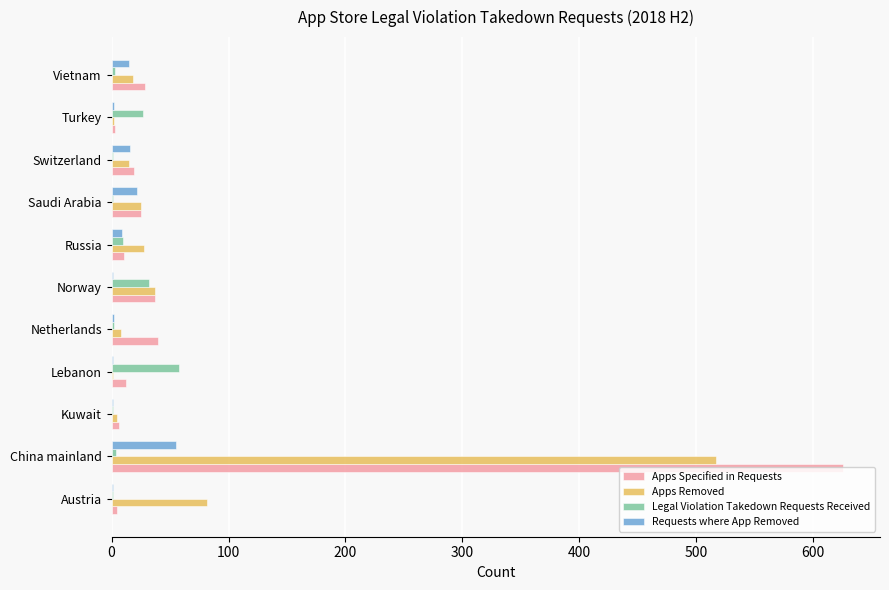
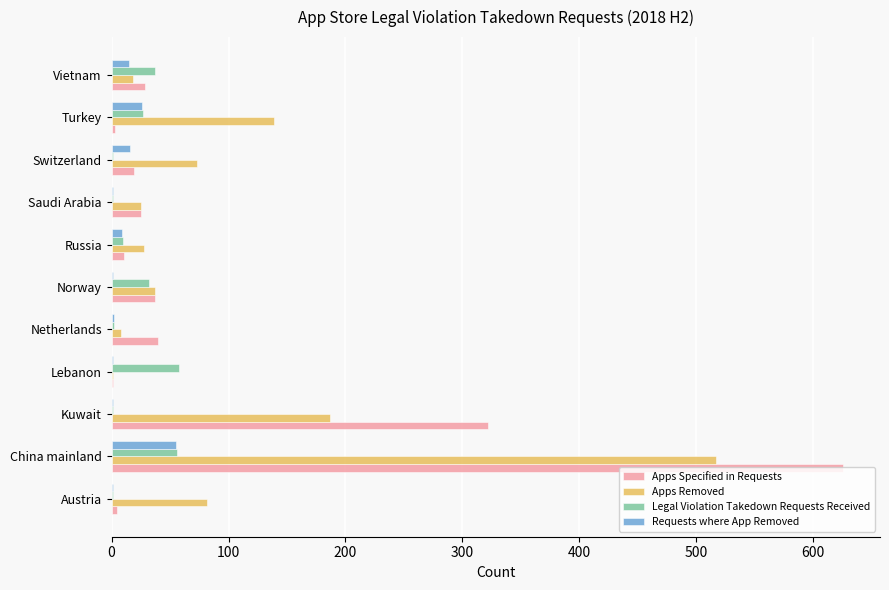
  {
    "Apps Specified in Requests": {
      "Vietnam": 29,
      "Turkey": 3,
      "Switzerland": 19,
      "Saudi Arabia": 25,
      "Russia": 11,
      "Norway": 37,
      "Netherlands": 40,
-     "Lebanon": 12,
-     "Kuwait": 6,
+     "Lebanon": 1,
+     "Kuwait": 322,
      "Austria": 5
    },
    "Apps Removed": {
      "Vietnam": 18,
-     "Turkey": 2,
-     "Switzerland": 15,
+     "Turkey": 139,
+     "Switzerland": 73,
      "Saudi Arabia": 25,
      "Russia": 28,
      "Norway": 37,
      "Netherlands": 8,
-     "Kuwait": 5,
+     "Kuwait": 187,
      "China mainland": 517,
      "Austria": 82
    },
    "Legal Violation Takedown Requests Received": {
-     "Vietnam": 3,
+     "Vietnam": 37,
      "Turkey": 27,
      "Russia": 10,
      "Norway": 32,
      "Lebanon": 58,
-     "China mainland": 4
+     "China mainland": 56
    },
    "Requests where App Removed": {
      "Vietnam": 15,
-     "Turkey": 2,
+     "Turkey": 26,
      "Switzerland": 16,
-     "Saudi Arabia": 22,
+     "Saudi Arabia": 1,
      "Russia": 9,
      "China mainland": 55
    }
  }
